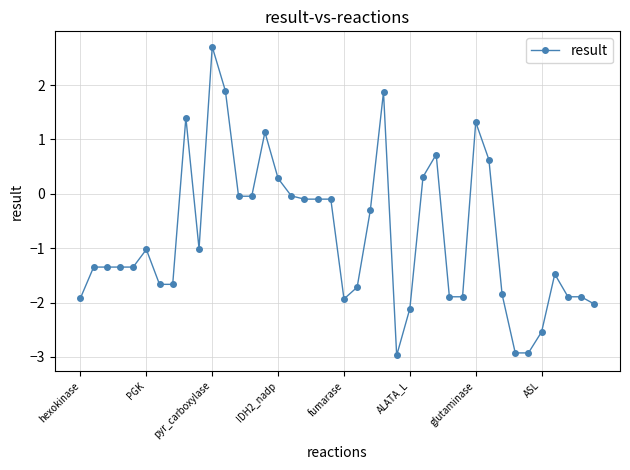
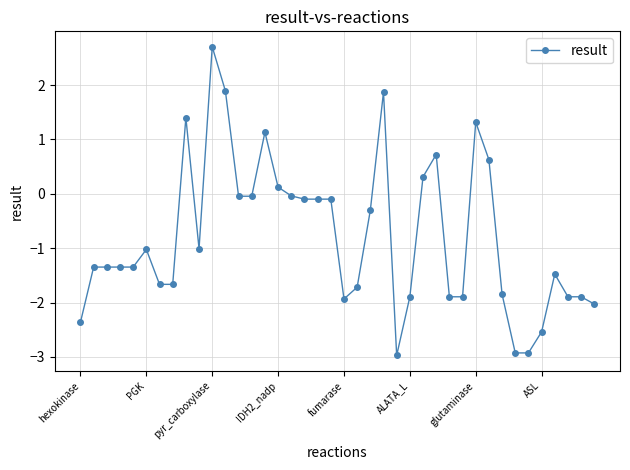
  {
-   "hexokinase": -1.9,
+   "hexokinase": -2.4,
    "PGK": -1.0,
    "pyr_carboxylase": 2.7,
-   "IDH2_nadp": 0.3,
+   "IDH2_nadp": 0.1,
    "fumarase": -1.9,
-   "ALATA_L": -2.1,
+   "ALATA_L": -1.9,
    "glutaminase": 1.3,
    "ASL": -2.5
  }
